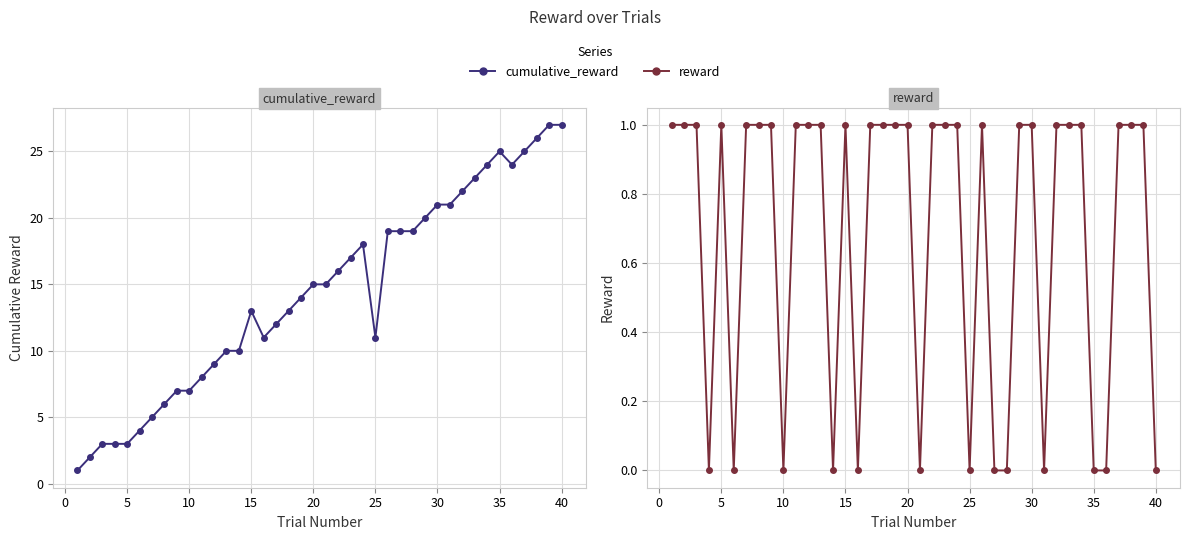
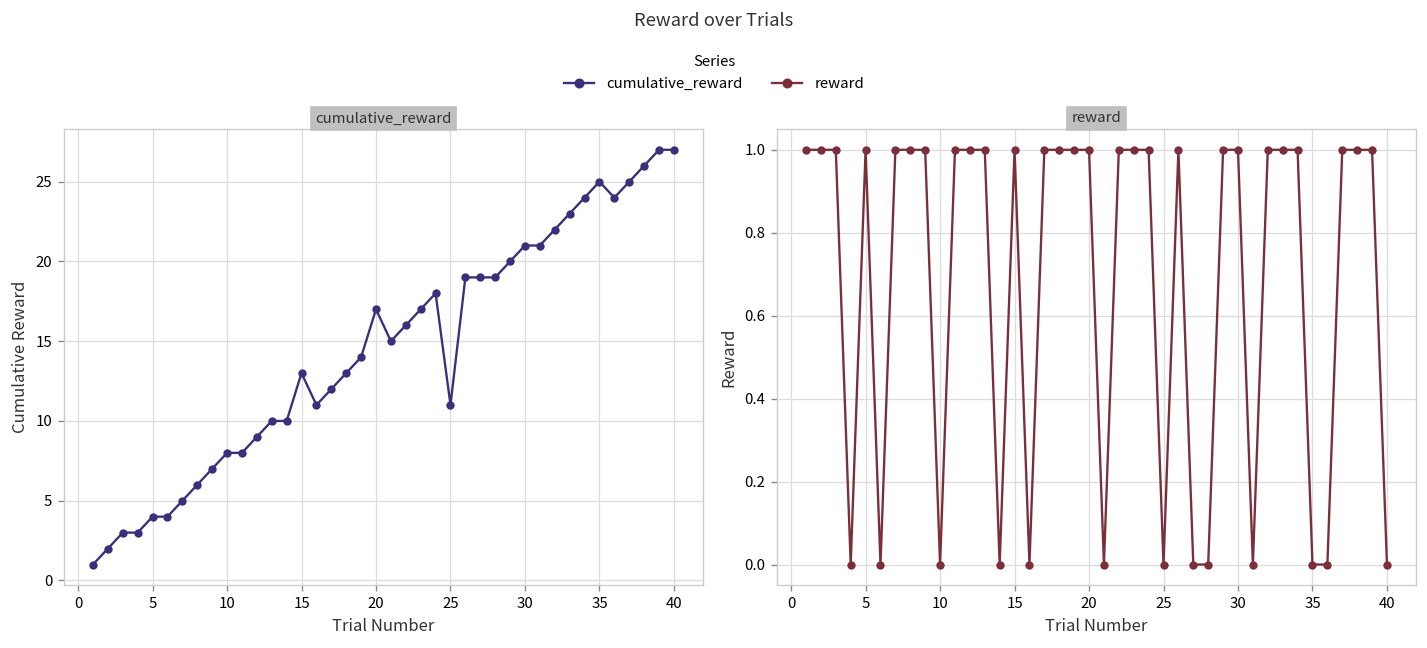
  {
    "cumulative_reward": {
-     "5": 3,
-     "10": 7,
+     "5": 4,
+     "10": 8,
      "15": 13,
-     "20": 15,
+     "20": 17,
      "25": 11,
      "30": 21,
      "35": 25,
      "40": 27
    },
    "reward": {
      "5": 1.00,
      "10": 0.00,
      "15": 1.00,
      "20": 1.00,
      "25": 0.00,
      "30": 1.00,
      "35": 0.00,
      "40": 0.00
    }
  }
